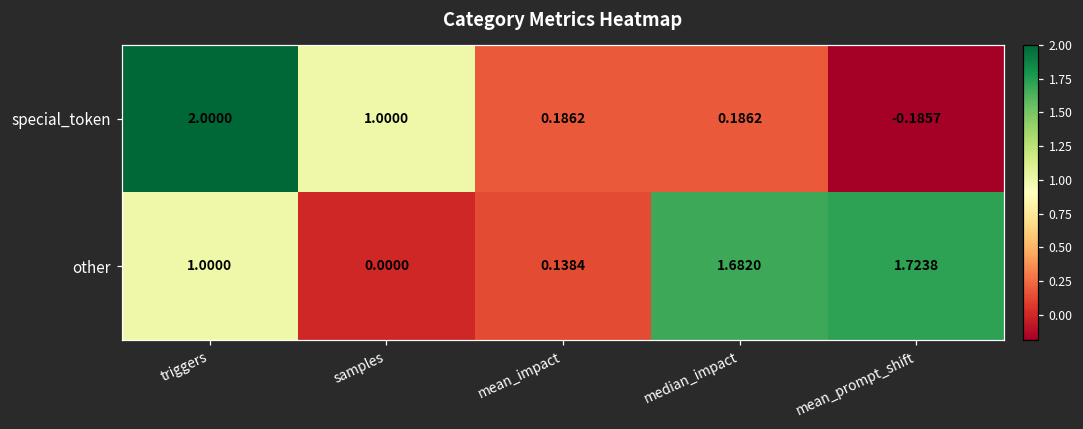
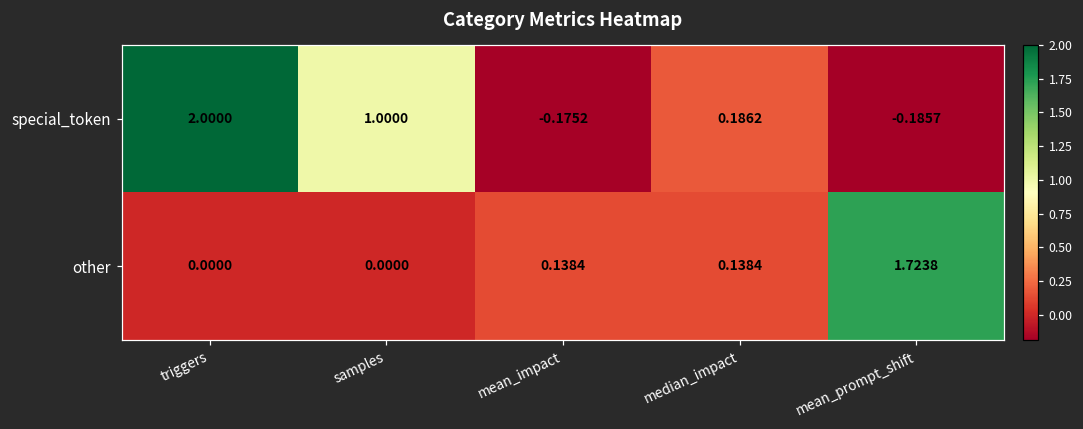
  {
    "special_token": {
      "triggers": 2.0000,
      "samples": 1.0000,
-     "mean_impact": 0.1862,
+     "mean_impact": -0.1752,
      "median_impact": 0.1862,
      "mean_prompt_shift": -0.1857
    },
    "other": {
-     "triggers": 1.0000,
+     "triggers": 0.0000,
      "samples": 0.0000,
      "mean_impact": 0.1384,
-     "median_impact": 1.6820,
+     "median_impact": 0.1384,
      "mean_prompt_shift": 1.7238
    }
  }
